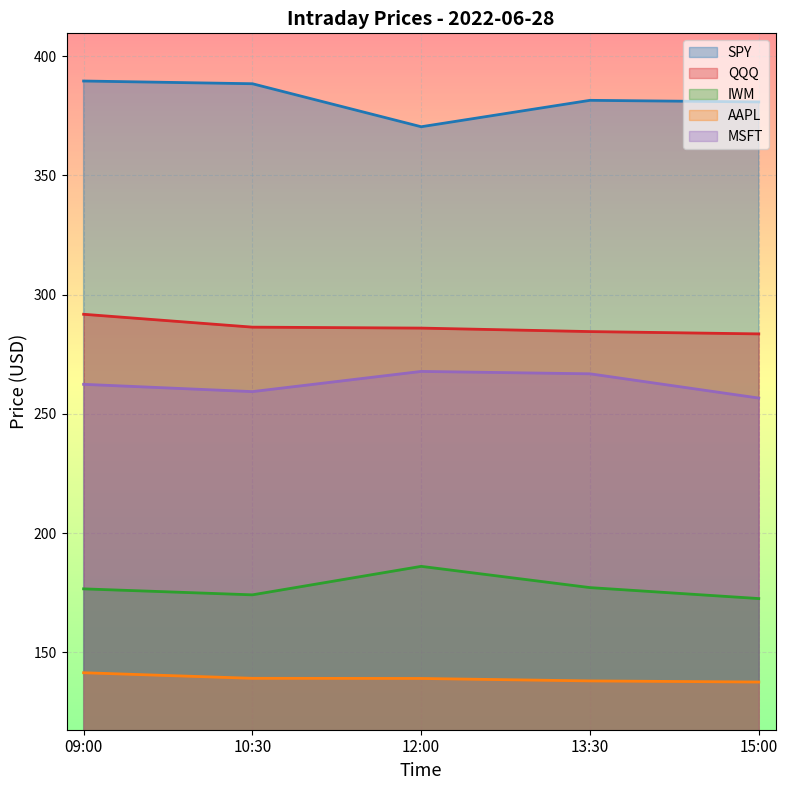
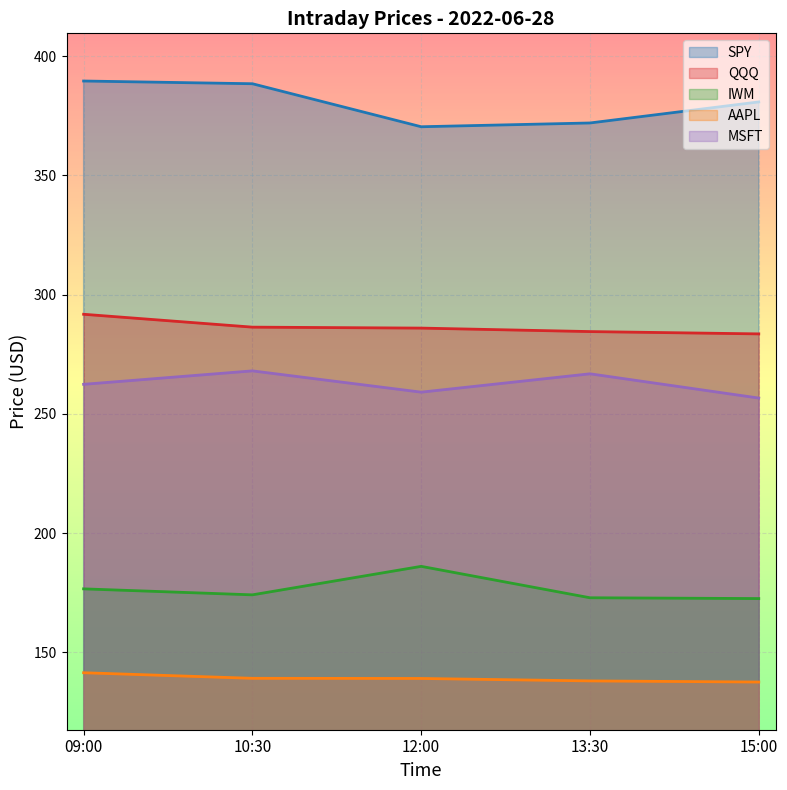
  {
    "SPY": {
      "09:00": 390,
      "10:30": 388,
      "12:00": 370,
-     "13:30": 382
+     "13:30": 372
    },
    "IWM": {
      "09:00": 177,
      "10:30": 174,
      "12:00": 186,
-     "13:30": 177,
+     "13:30": 173,
      "15:00": 173
    },
    "MSFT": {
      "09:00": 262,
-     "10:30": 259,
-     "12:00": 268,
+     "10:30": 268,
+     "12:00": 259,
      "13:30": 267,
      "15:00": 257
    }
  }
